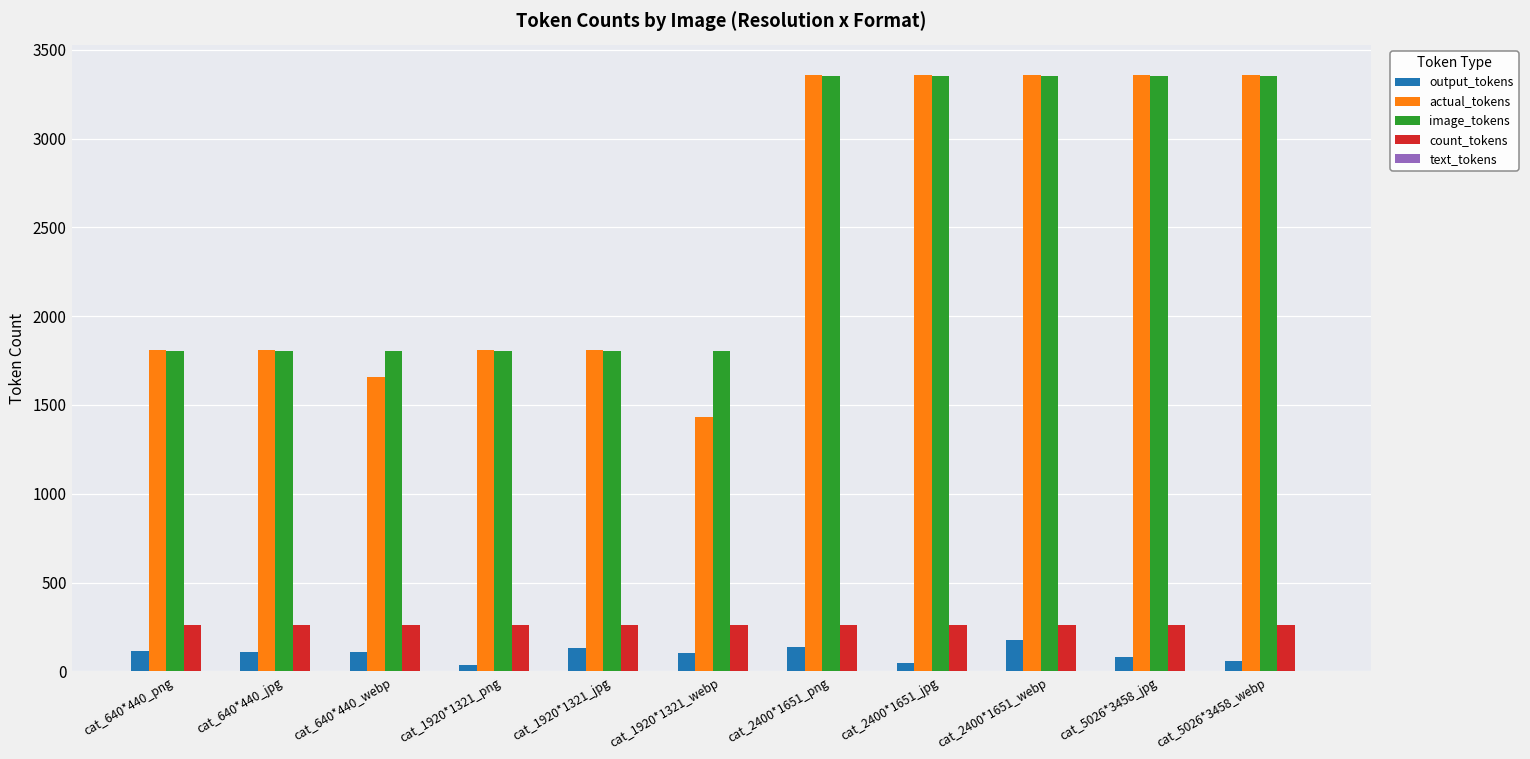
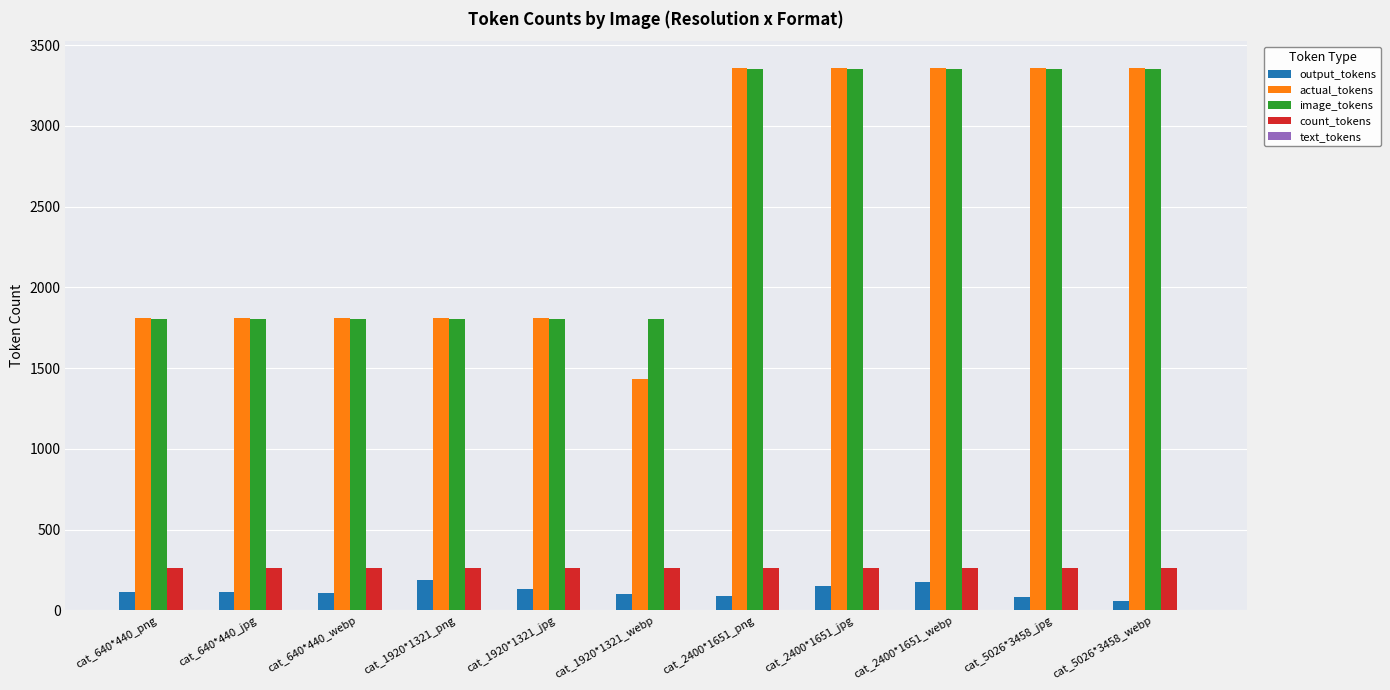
  {
    "output_tokens": {
      "cat_640*440_png": 110,
      "cat_640*440_jpg": 110,
      "cat_640*440_webp": 110,
-     "cat_1920*1321_png": 40,
+     "cat_1920*1321_png": 190,
      "cat_1920*1321_jpg": 130,
      "cat_1920*1321_webp": 100,
-     "cat_2400*1651_png": 140,
-     "cat_2400*1651_jpg": 50,
+     "cat_2400*1651_png": 90,
+     "cat_2400*1651_jpg": 150,
      "cat_2400*1651_webp": 180,
      "cat_5026*3458_jpg": 80,
      "cat_5026*3458_webp": 60
    },
    "actual_tokens": {
      "cat_640*440_png": 1810,
      "cat_640*440_jpg": 1810,
-     "cat_640*440_webp": 1660,
+     "cat_640*440_webp": 1810,
      "cat_1920*1321_png": 1810,
      "cat_1920*1321_jpg": 1810,
      "cat_1920*1321_webp": 1430,
      "cat_2400*1651_png": 3360,
      "cat_2400*1651_jpg": 3360,
      "cat_2400*1651_webp": 3360,
      "cat_5026*3458_jpg": 3360,
      "cat_5026*3458_webp": 3360
    },
    "image_tokens": {
      "cat_640*440_png": 1810,
      "cat_640*440_jpg": 1810,
      "cat_640*440_webp": 1810,
      "cat_1920*1321_png": 1810,
      "cat_1920*1321_jpg": 1810,
      "cat_1920*1321_webp": 1810,
      "cat_2400*1651_png": 3350,
      "cat_2400*1651_jpg": 3350,
      "cat_2400*1651_webp": 3350,
      "cat_5026*3458_jpg": 3350,
      "cat_5026*3458_webp": 3350
    },
    "count_tokens": {
      "cat_640*440_png": 260,
      "cat_640*440_jpg": 260,
      "cat_640*440_webp": 260,
      "cat_1920*1321_png": 260,
      "cat_1920*1321_jpg": 260,
      "cat_1920*1321_webp": 260,
      "cat_2400*1651_png": 260,
      "cat_2400*1651_jpg": 260,
      "cat_2400*1651_webp": 260,
      "cat_5026*3458_jpg": 260,
      "cat_5026*3458_webp": 260
    }
  }
